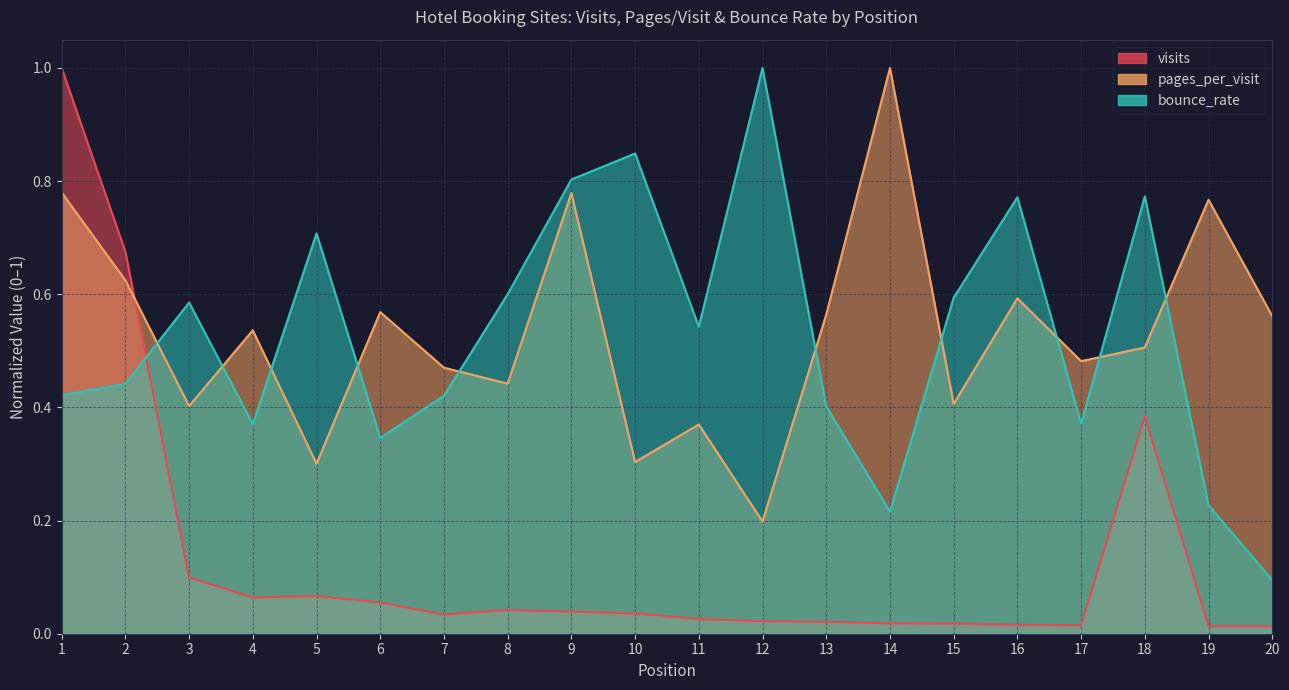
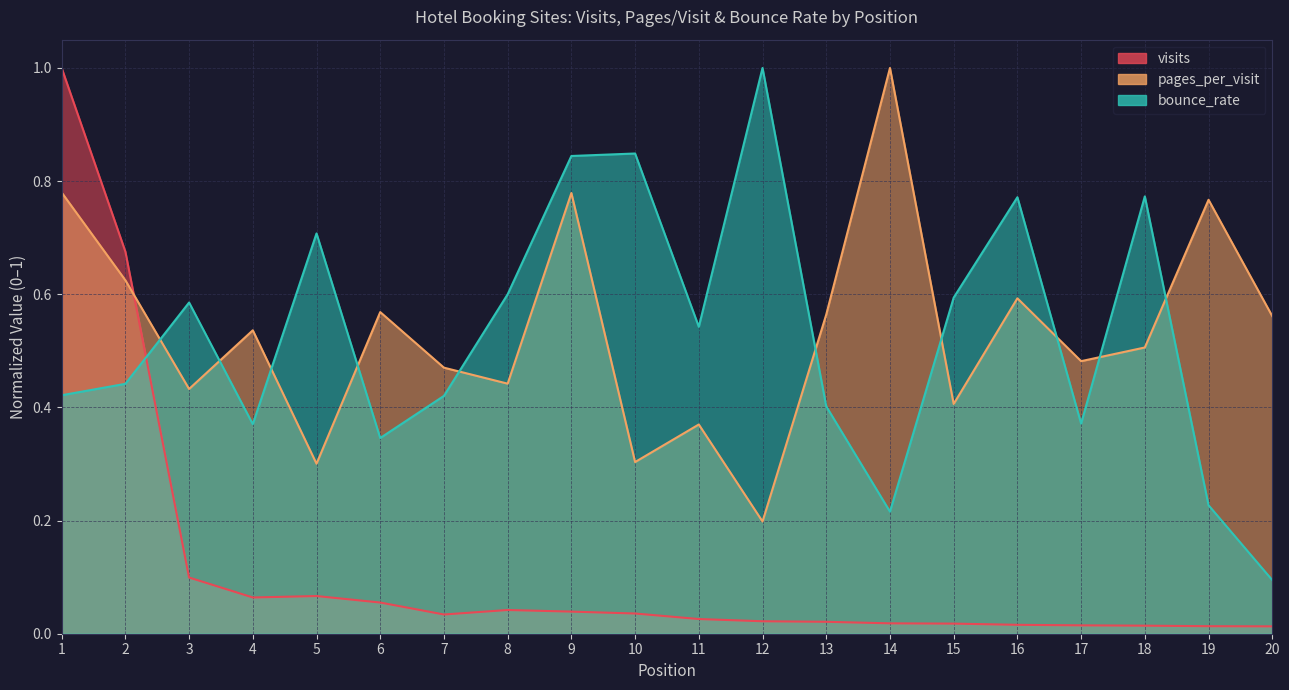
  {
    "visits": {
      "1": 1.00,
      "2": 0.68,
      "3": 0.10,
      "4": 0.06,
      "5": 0.07,
      "6": 0.06,
      "7": 0.03,
      "8": 0.04,
      "9": 0.04,
      "10": 0.04,
      "11": 0.03,
      "12": 0.02,
      "13": 0.02,
      "14": 0.02,
      "15": 0.02,
      "16": 0.02,
      "17": 0.01,
-     "18": 0.38,
+     "18": 0.01,
      "19": 0.01,
      "20": 0.01
    },
    "pages_per_visit": {
      "1": 0.78,
      "2": 0.62,
-     "3": 0.40,
+     "3": 0.43,
      "4": 0.54,
      "5": 0.30,
      "6": 0.57,
      "7": 0.47,
      "8": 0.44,
      "9": 0.78,
      "10": 0.30,
      "11": 0.37,
      "12": 0.20,
      "13": 0.56,
      "14": 1.00,
      "15": 0.41,
      "16": 0.59,
      "17": 0.48,
      "18": 0.51,
      "19": 0.77,
      "20": 0.56
    },
    "bounce_rate": {
      "1": 0.42,
      "2": 0.44,
      "3": 0.59,
      "4": 0.37,
      "5": 0.71,
      "6": 0.35,
      "7": 0.42,
      "8": 0.60,
-     "9": 0.80,
+     "9": 0.84,
      "10": 0.85,
      "11": 0.54,
      "12": 1.00,
      "13": 0.40,
      "14": 0.22,
      "15": 0.59,
      "16": 0.77,
      "17": 0.37,
      "18": 0.77,
      "19": 0.23,
      "20": 0.09
    }
  }
